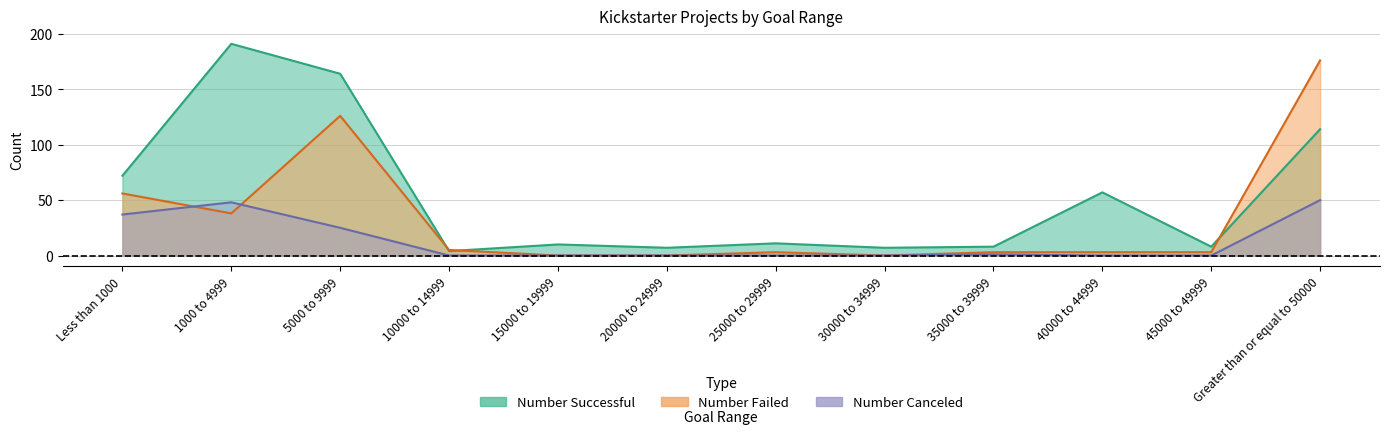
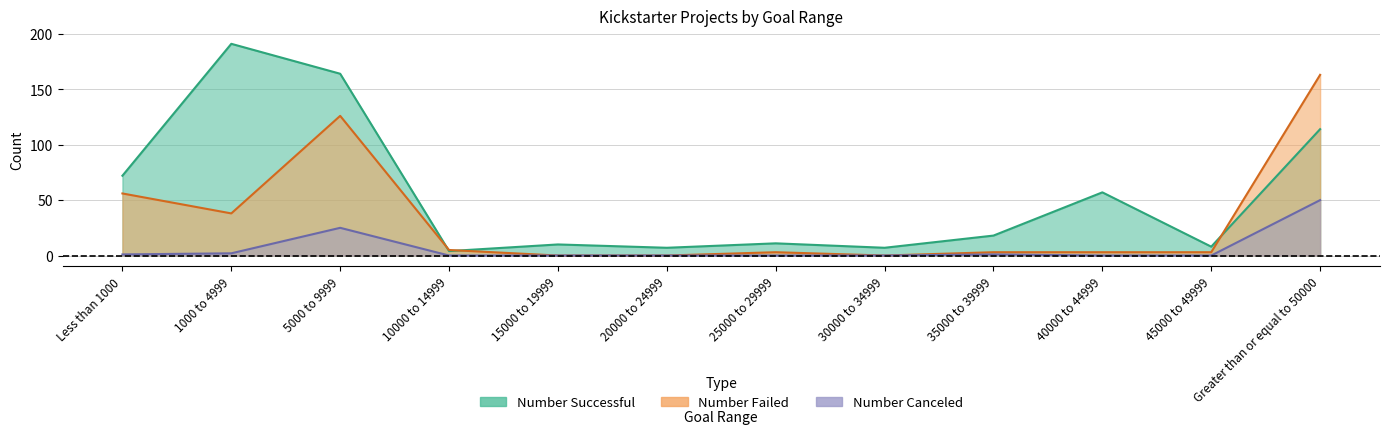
  {
    "Number Successful": {
      "Less than 1000": 72,
      "1000 to 4999": 191,
      "5000 to 9999": 164,
      "15000 to 19999": 10,
      "20000 to 24999": 7,
      "25000 to 29999": 11,
      "30000 to 34999": 7,
-     "35000 to 39999": 8,
+     "35000 to 39999": 18,
      "40000 to 44999": 57,
      "45000 to 49999": 8,
      "Greater than or equal to 50000": 114
    },
    "Number Failed": {
      "Less than 1000": 56,
      "1000 to 4999": 38,
      "5000 to 9999": 126,
      "25000 to 29999": 3,
      "40000 to 44999": 3,
      "45000 to 49999": 3,
-     "Greater than or equal to 50000": 176
+     "Greater than or equal to 50000": 163
    },
    "Number Canceled": {
-     "Less than 1000": 37,
-     "1000 to 4999": 48,
+     "Less than 1000": 1,
+     "1000 to 4999": 2,
      "5000 to 9999": 25,
      "10000 to 14999": 0,
      "25000 to 29999": 0,
      "40000 to 44999": 0,
      "45000 to 49999": 0,
      "Greater than or equal to 50000": 50
    }
  }
